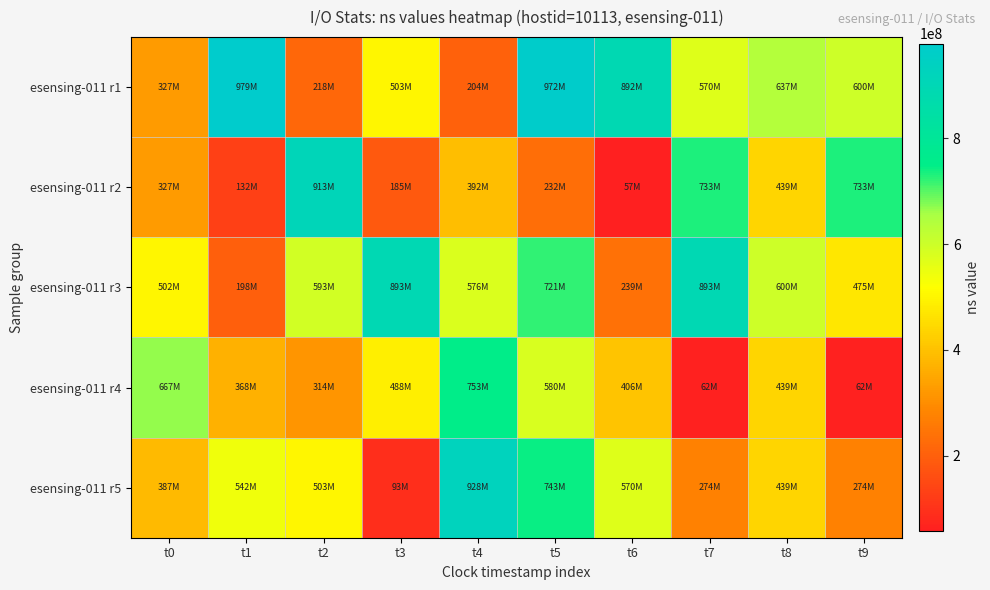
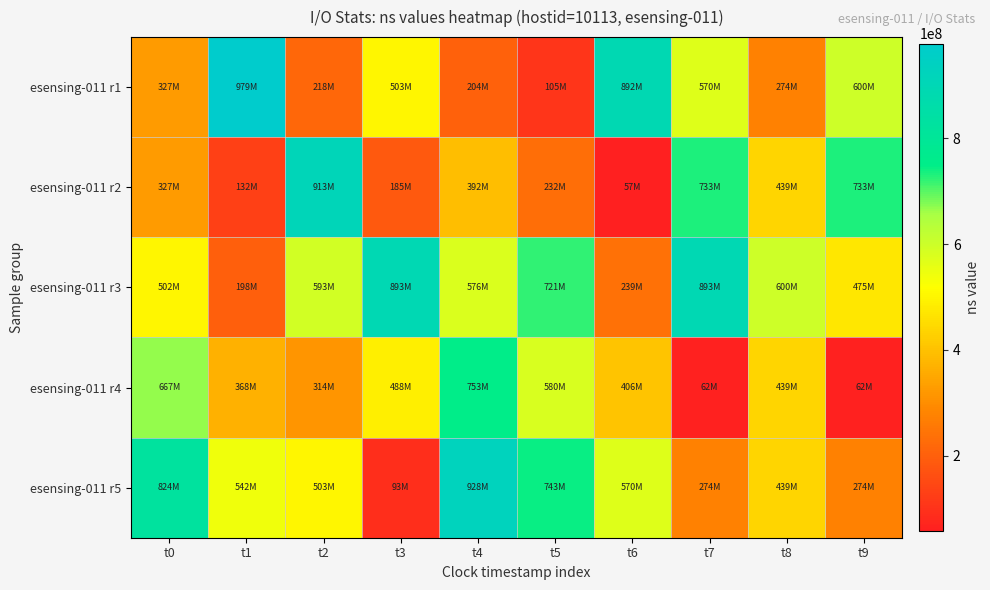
  {
    "esensing-011 r1": {
      "t0": "327M",
      "t1": "979M",
      "t2": "218M",
      "t3": "503M",
      "t4": "204M",
-     "t5": "972M",
+     "t5": "105M",
      "t6": "892M",
      "t7": "570M",
-     "t8": "637M",
+     "t8": "274M",
      "t9": "600M"
    },
    "esensing-011 r2": {
      "t0": "327M",
      "t1": "132M",
      "t2": "913M",
      "t3": "185M",
      "t4": "392M",
      "t5": "232M",
      "t6": "57M",
      "t7": "733M",
      "t8": "439M",
      "t9": "733M"
    },
    "esensing-011 r3": {
      "t0": "502M",
      "t1": "198M",
      "t2": "593M",
      "t3": "893M",
      "t4": "576M",
      "t5": "721M",
      "t6": "239M",
      "t7": "893M",
      "t8": "600M",
      "t9": "475M"
    },
    "esensing-011 r4": {
      "t0": "667M",
      "t1": "368M",
      "t2": "314M",
      "t3": "488M",
      "t4": "753M",
      "t5": "580M",
      "t6": "406M",
      "t7": "62M",
      "t8": "439M",
      "t9": "62M"
    },
    "esensing-011 r5": {
-     "t0": "387M",
+     "t0": "824M",
      "t1": "542M",
      "t2": "503M",
      "t3": "93M",
      "t4": "928M",
      "t5": "743M",
      "t6": "570M",
      "t7": "274M",
      "t8": "439M",
      "t9": "274M"
    }
  }
